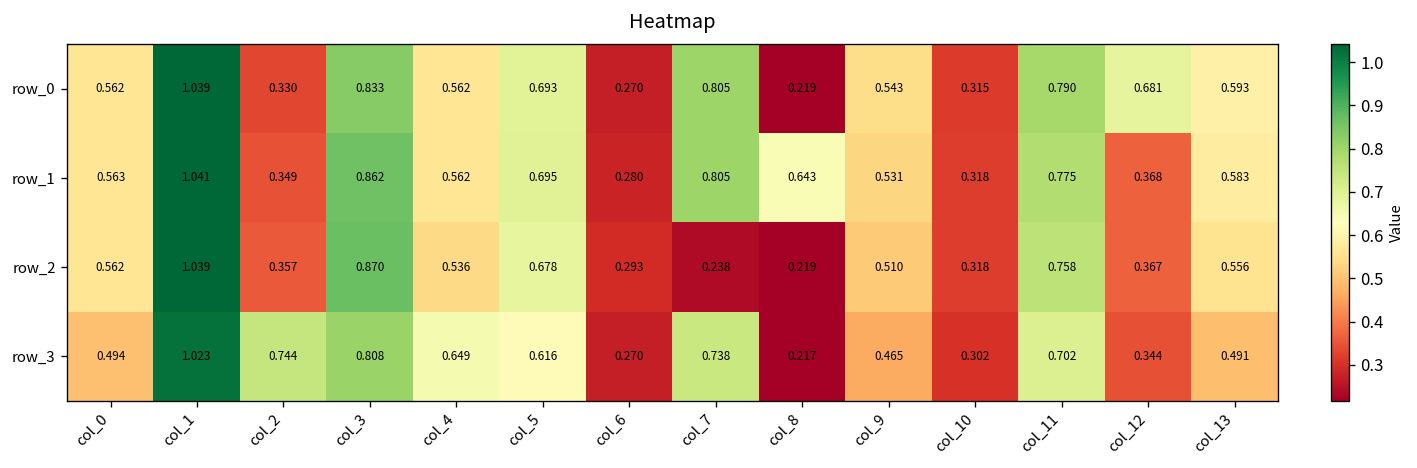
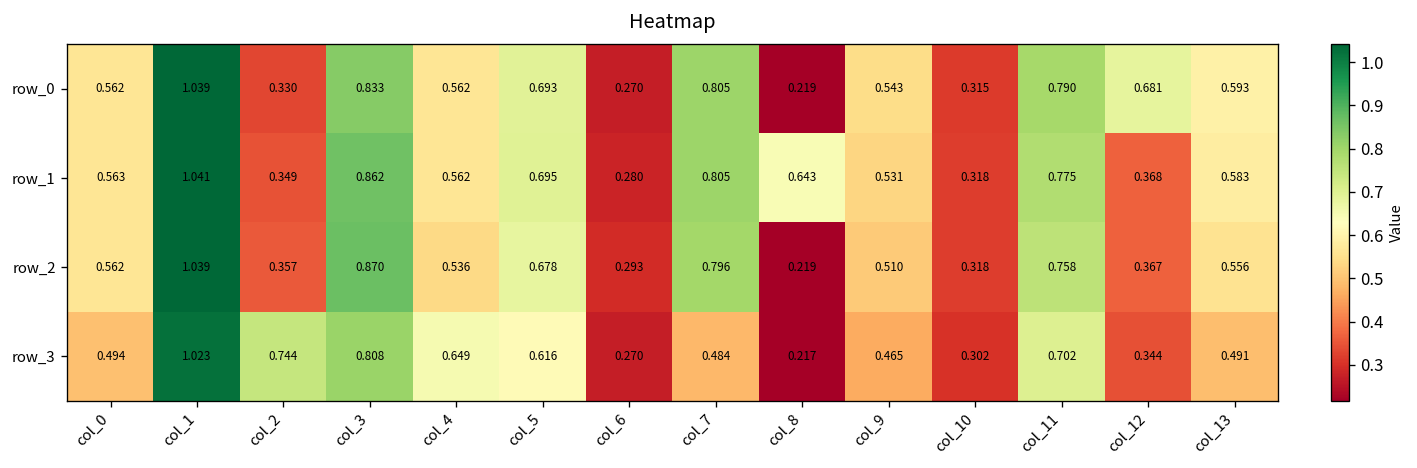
  {
    "row_0": {
      "col_0": 0.562,
      "col_1": 1.039,
      "col_2": 0.330,
      "col_3": 0.833,
      "col_4": 0.562,
      "col_5": 0.693,
      "col_6": 0.270,
      "col_7": 0.805,
      "col_8": 0.219,
      "col_9": 0.543,
      "col_10": 0.315,
      "col_11": 0.790,
      "col_12": 0.681,
      "col_13": 0.593
    },
    "row_1": {
      "col_0": 0.563,
      "col_1": 1.041,
      "col_2": 0.349,
      "col_3": 0.862,
      "col_4": 0.562,
      "col_5": 0.695,
      "col_6": 0.280,
      "col_7": 0.805,
      "col_8": 0.643,
      "col_9": 0.531,
      "col_10": 0.318,
      "col_11": 0.775,
      "col_12": 0.368,
      "col_13": 0.583
    },
    "row_2": {
      "col_0": 0.562,
      "col_1": 1.039,
      "col_2": 0.357,
      "col_3": 0.870,
      "col_4": 0.536,
      "col_5": 0.678,
      "col_6": 0.293,
-     "col_7": 0.238,
+     "col_7": 0.796,
      "col_8": 0.219,
      "col_9": 0.510,
      "col_10": 0.318,
      "col_11": 0.758,
      "col_12": 0.367,
      "col_13": 0.556
    },
    "row_3": {
      "col_0": 0.494,
      "col_1": 1.023,
      "col_2": 0.744,
      "col_3": 0.808,
      "col_4": 0.649,
      "col_5": 0.616,
      "col_6": 0.270,
-     "col_7": 0.738,
+     "col_7": 0.484,
      "col_8": 0.217,
      "col_9": 0.465,
      "col_10": 0.302,
      "col_11": 0.702,
      "col_12": 0.344,
      "col_13": 0.491
    }
  }
